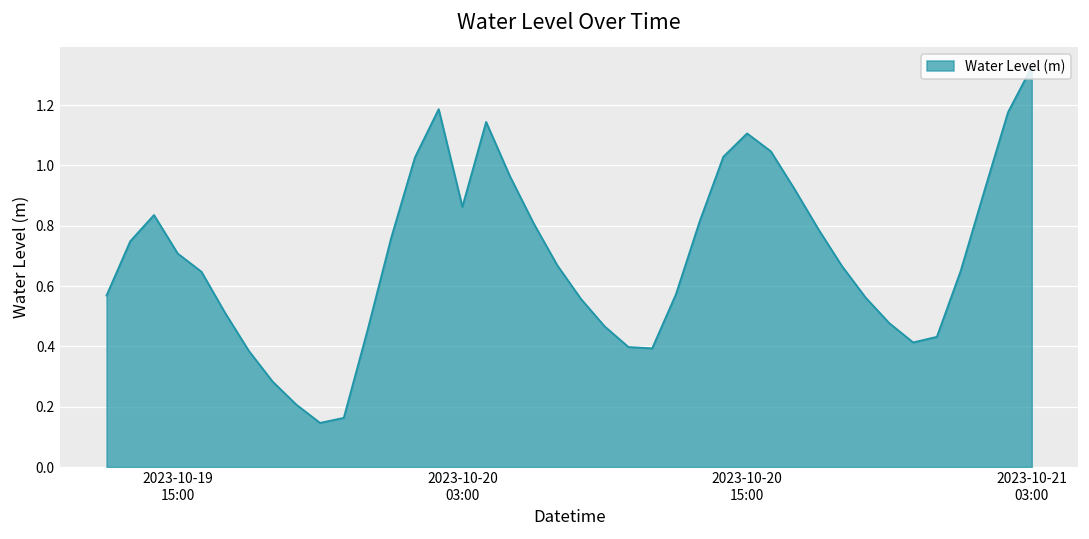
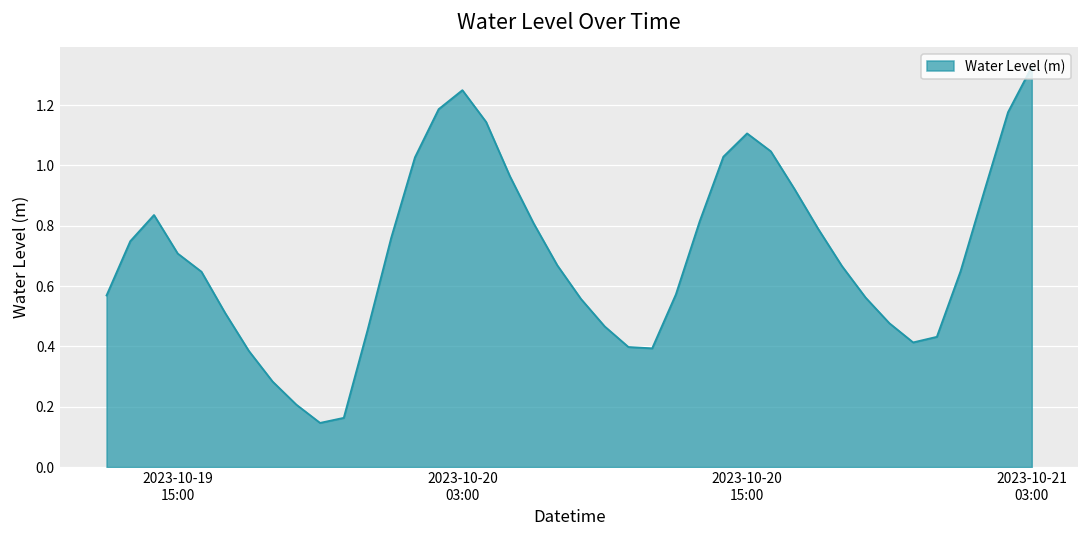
  {
    "2023-10-19 15:00": 0.71,
-   "2023-10-20 03:00": 0.86,
+   "2023-10-20 03:00": 1.25,
    "2023-10-20 15:00": 1.11
  }
